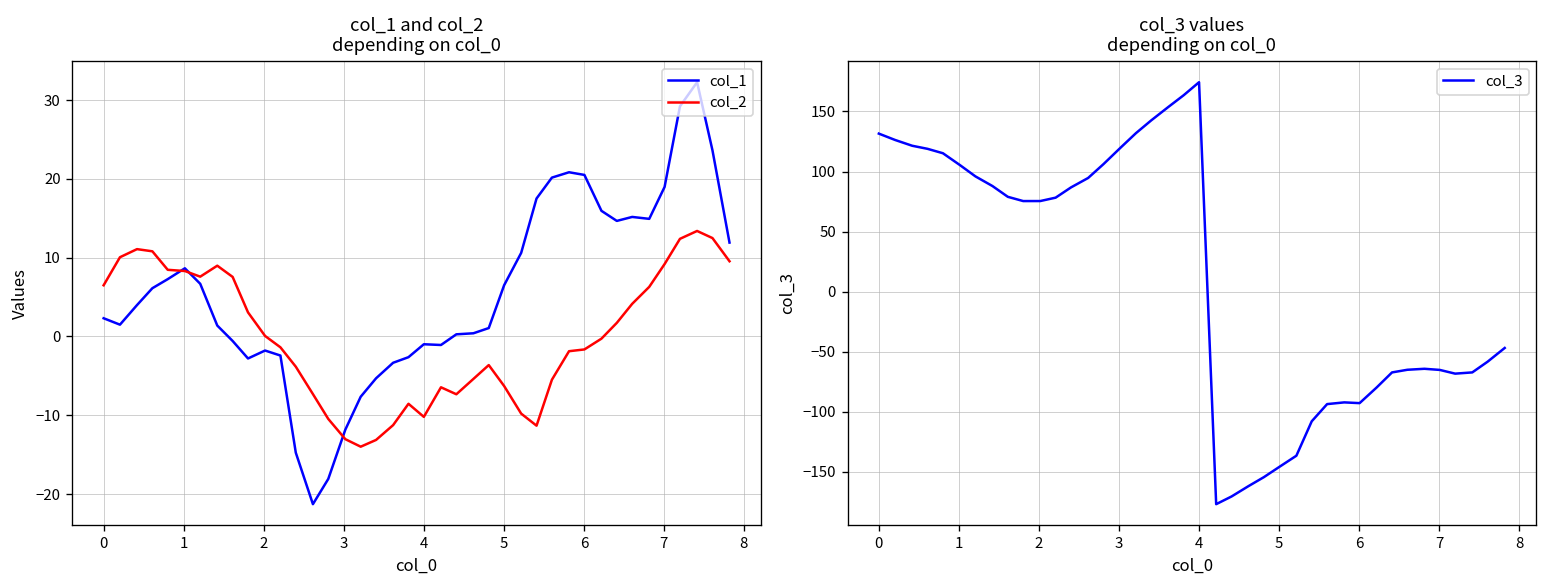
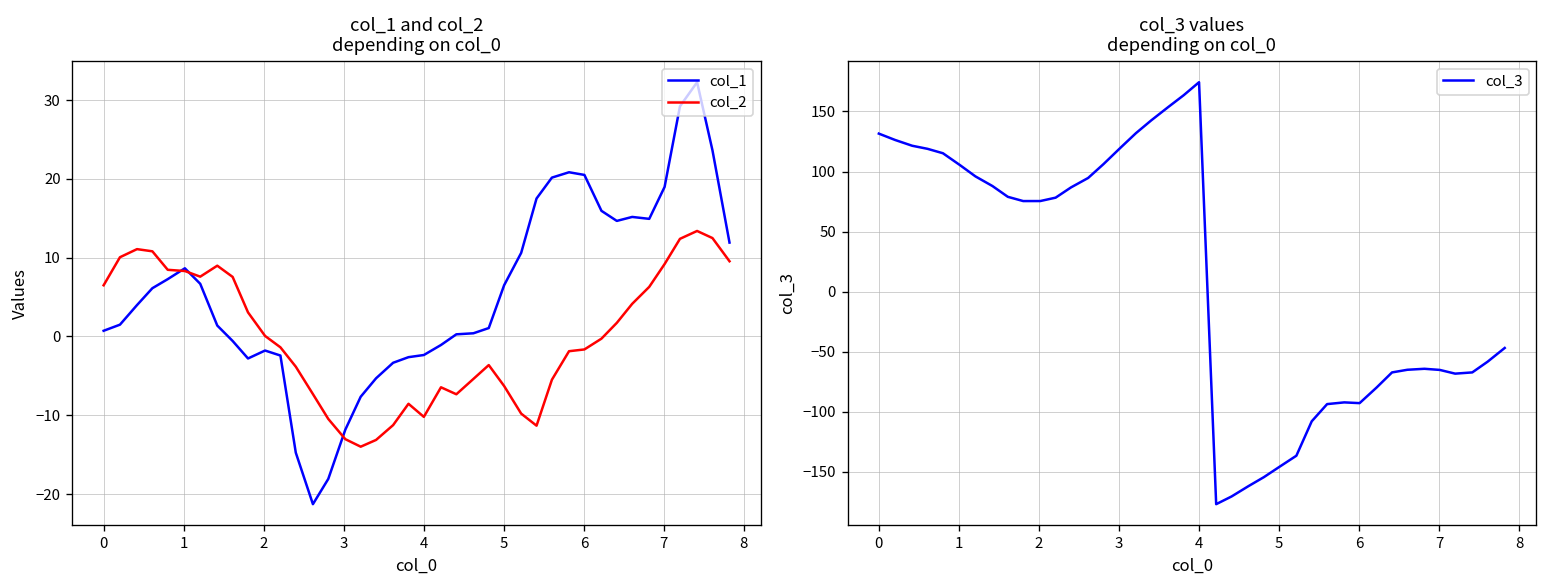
  {
    "col_1 and col_2 depending on col_0": {
      "col_1": {
-       "0": 2,
-       "4": -1
+       "0": 1,
+       "4": -2
      },
      "col_2": {
        "0": 6,
        "4": -10
      }
    },
    "col_3 values depending on col_0": {
      "0": 132,
      "4": 174
    }
  }
